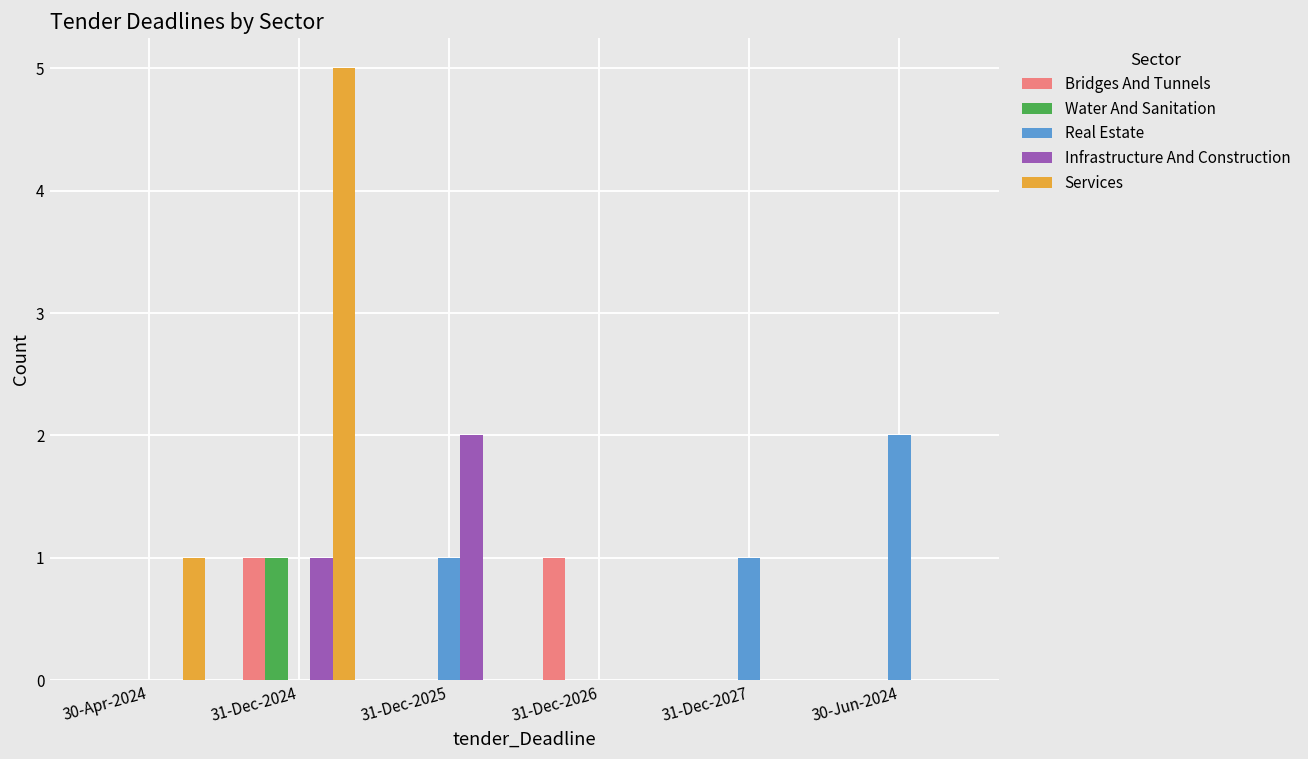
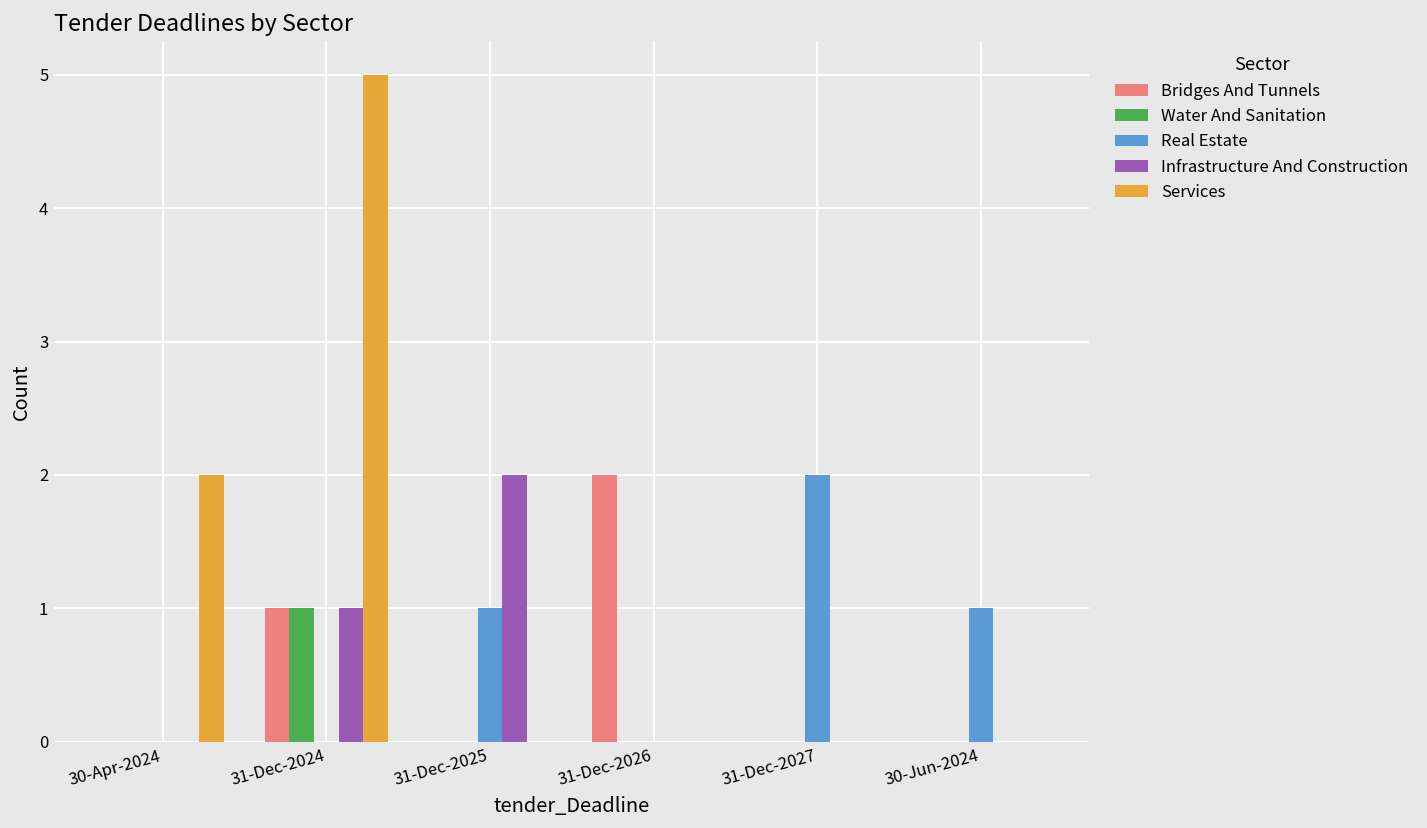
  {
    "Bridges And Tunnels": {
      "30-Apr-2024": 0,
      "31-Dec-2024": 1,
      "31-Dec-2025": 0,
-     "31-Dec-2026": 1,
+     "31-Dec-2026": 2,
      "31-Dec-2027": 0,
      "30-Jun-2024": 0
    },
    "Water And Sanitation": {
      "30-Apr-2024": 0,
      "31-Dec-2024": 1,
      "31-Dec-2025": 0,
      "31-Dec-2026": 0,
      "31-Dec-2027": 0,
      "30-Jun-2024": 0
    },
    "Real Estate": {
      "30-Apr-2024": 0,
      "31-Dec-2024": 0,
      "31-Dec-2025": 1,
      "31-Dec-2026": 0,
-     "31-Dec-2027": 1,
-     "30-Jun-2024": 2
+     "31-Dec-2027": 2,
+     "30-Jun-2024": 1
    },
    "Infrastructure And Construction": {
      "30-Apr-2024": 0,
      "31-Dec-2024": 1,
      "31-Dec-2025": 2,
      "31-Dec-2026": 0,
      "31-Dec-2027": 0,
      "30-Jun-2024": 0
    },
    "Services": {
-     "30-Apr-2024": 1,
+     "30-Apr-2024": 2,
      "31-Dec-2024": 5,
      "31-Dec-2025": 0,
      "31-Dec-2026": 0,
      "31-Dec-2027": 0,
      "30-Jun-2024": 0
    }
  }
